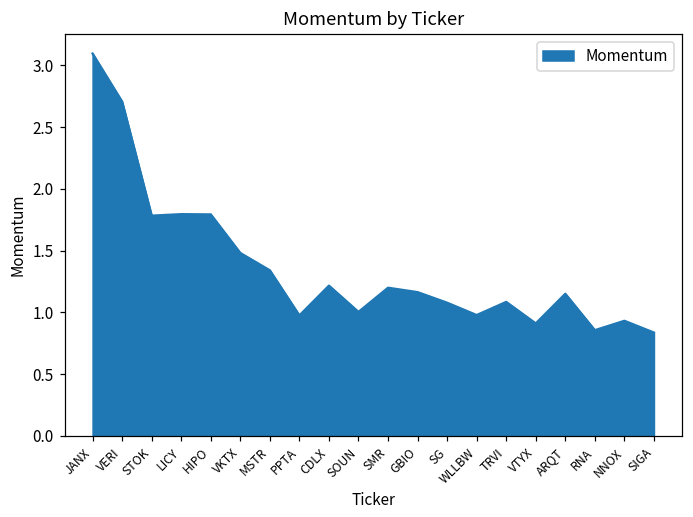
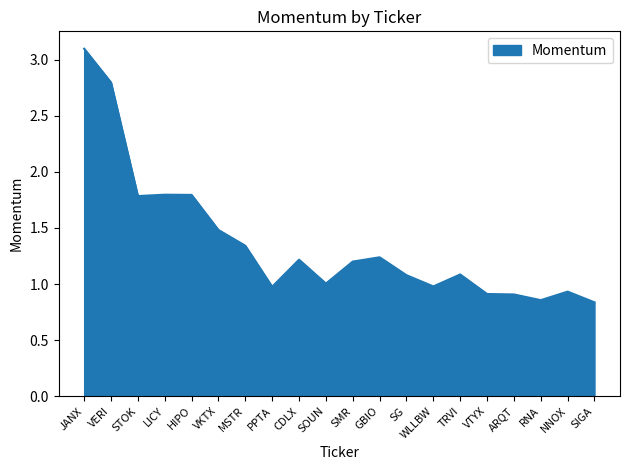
  {
    "JANX": 3.10,
-   "VERI": 2.71,
+   "VERI": 2.80,
    "STOK": 1.78,
    "LICY": 1.80,
    "HIPO": 1.79,
    "VKTX": 1.48,
    "MSTR": 1.34,
    "PPTA": 0.98,
    "CDLX": 1.22,
    "SOUN": 1.00,
    "SMR": 1.20,
-   "GBIO": 1.16,
+   "GBIO": 1.24,
    "SG": 1.08,
    "WLLBW": 0.98,
    "TRVI": 1.09,
    "VTYX": 0.91,
-   "ARQT": 1.15,
+   "ARQT": 0.91,
    "RNA": 0.86,
    "NNOX": 0.93,
    "SIGA": 0.84
  }
